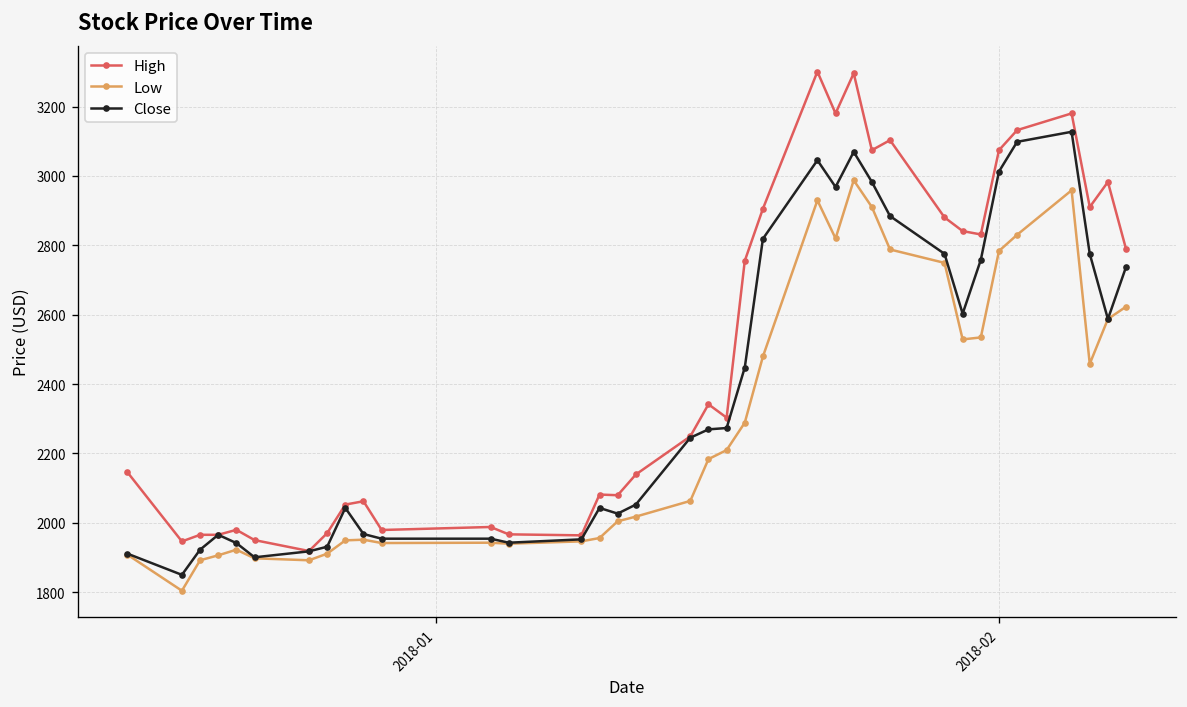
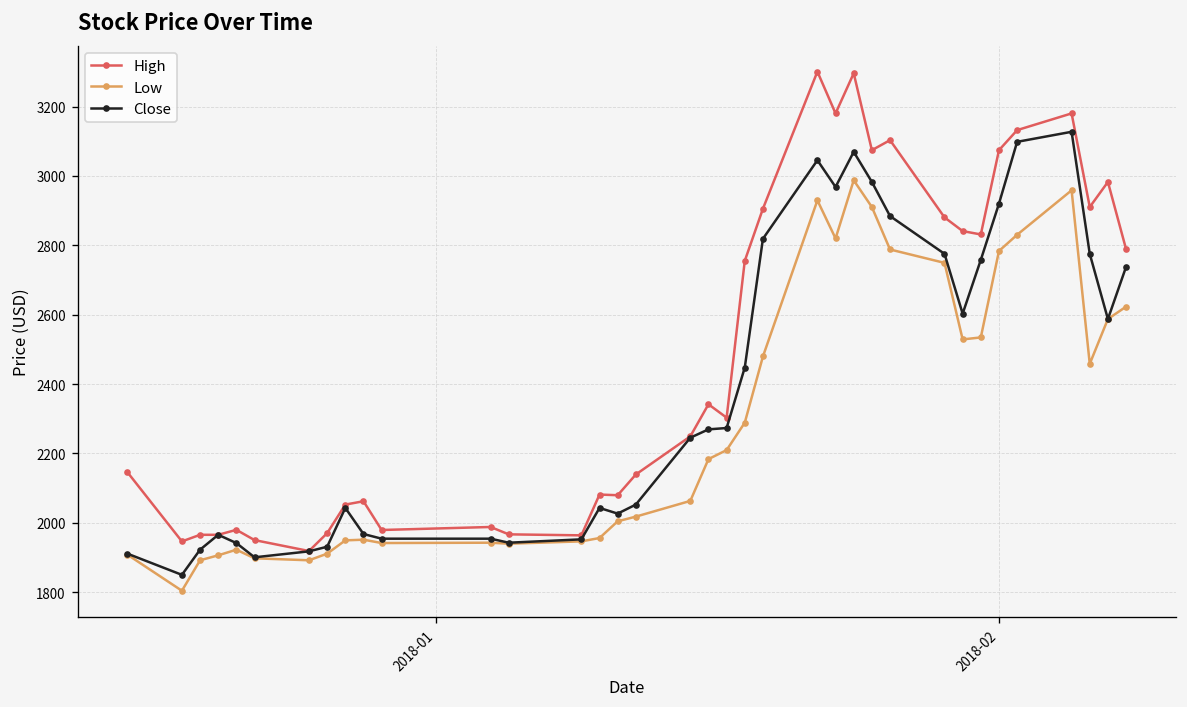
  {
    "High": {
      "2018-02": 3070
    },
    "Low": {
      "2018-02": 2780
    },
    "Close": {
-     "2018-02": 3010
+     "2018-02": 2920
    }
  }
